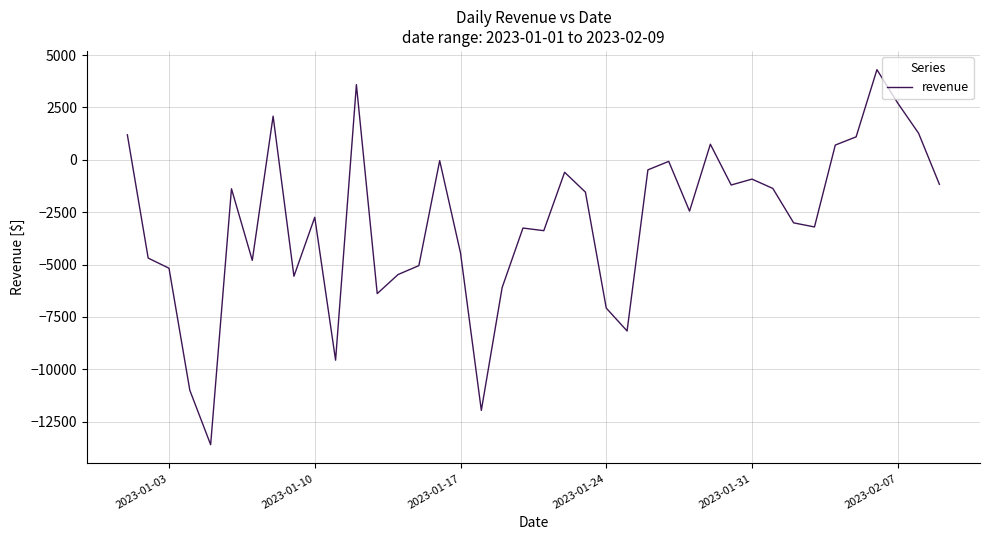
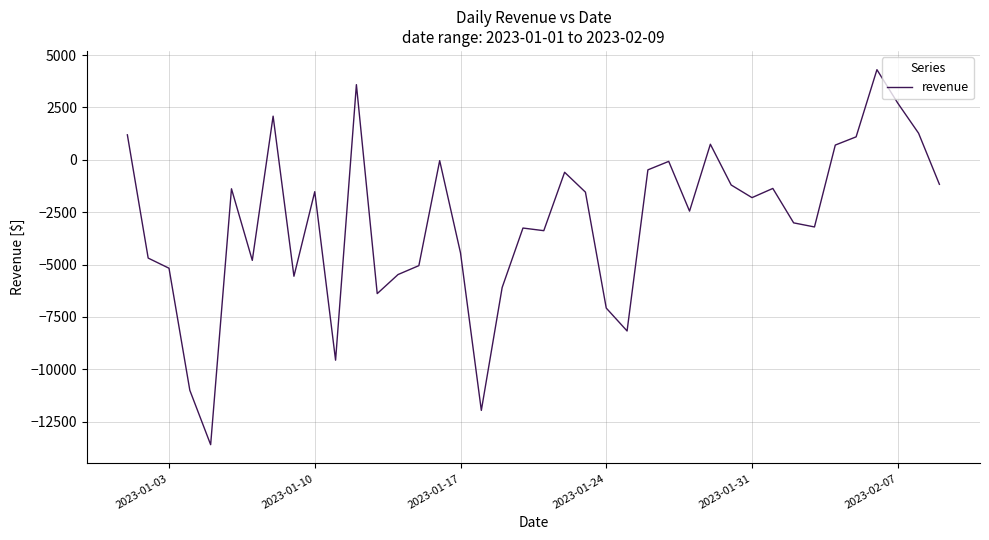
  {
    "2023-01-03": -5200,
-   "2023-01-10": -2700,
+   "2023-01-10": -1500,
    "2023-01-17": -4400,
    "2023-01-24": -7100,
-   "2023-01-31": -900,
+   "2023-01-31": -1800,
    "2023-02-07": 2700
  }
